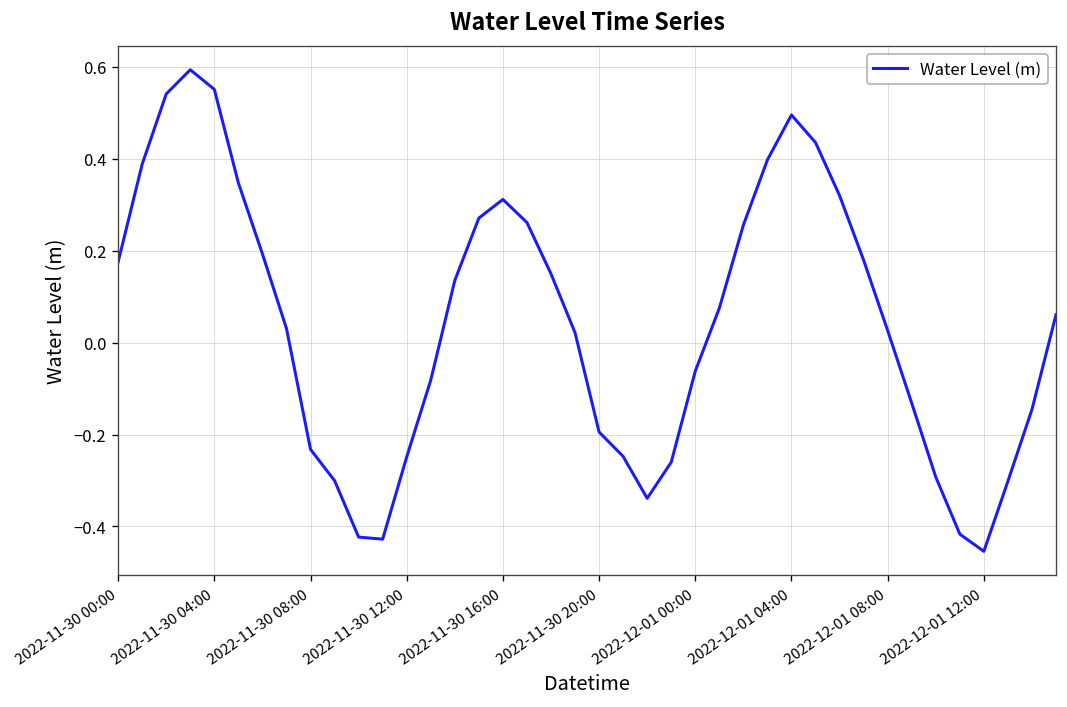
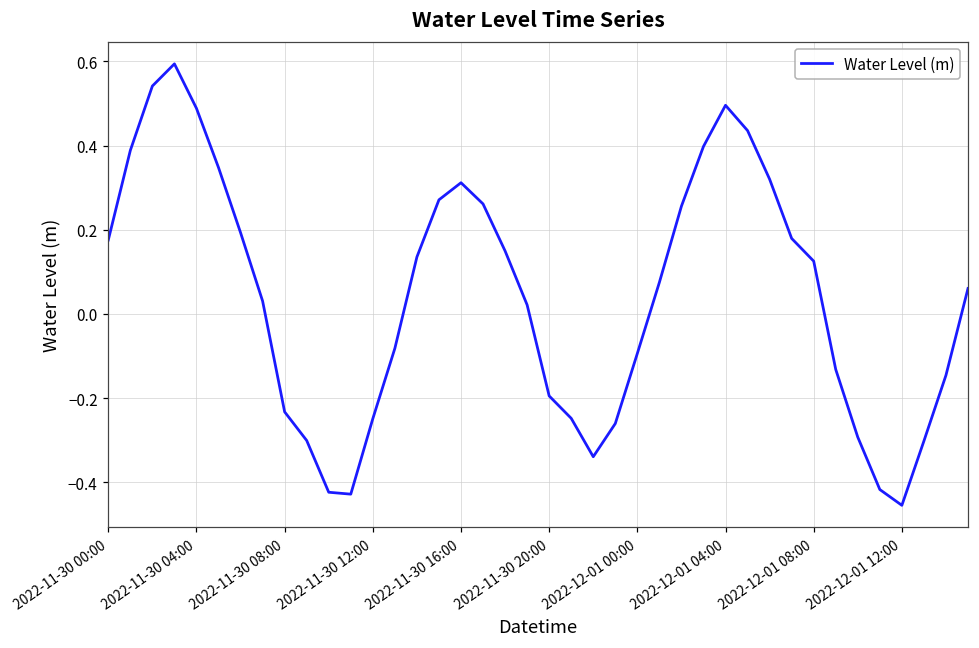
  {
    "2022-11-30 00:00": 0.18,
-   "2022-11-30 04:00": 0.55,
+   "2022-11-30 04:00": 0.49,
    "2022-11-30 08:00": -0.23,
    "2022-11-30 12:00": -0.25,
    "2022-11-30 16:00": 0.31,
    "2022-11-30 20:00": -0.19,
-   "2022-12-01 00:00": -0.06,
+   "2022-12-01 00:00": -0.09,
    "2022-12-01 04:00": 0.50,
-   "2022-12-01 08:00": 0.03,
+   "2022-12-01 08:00": 0.13,
    "2022-12-01 12:00": -0.45
  }
